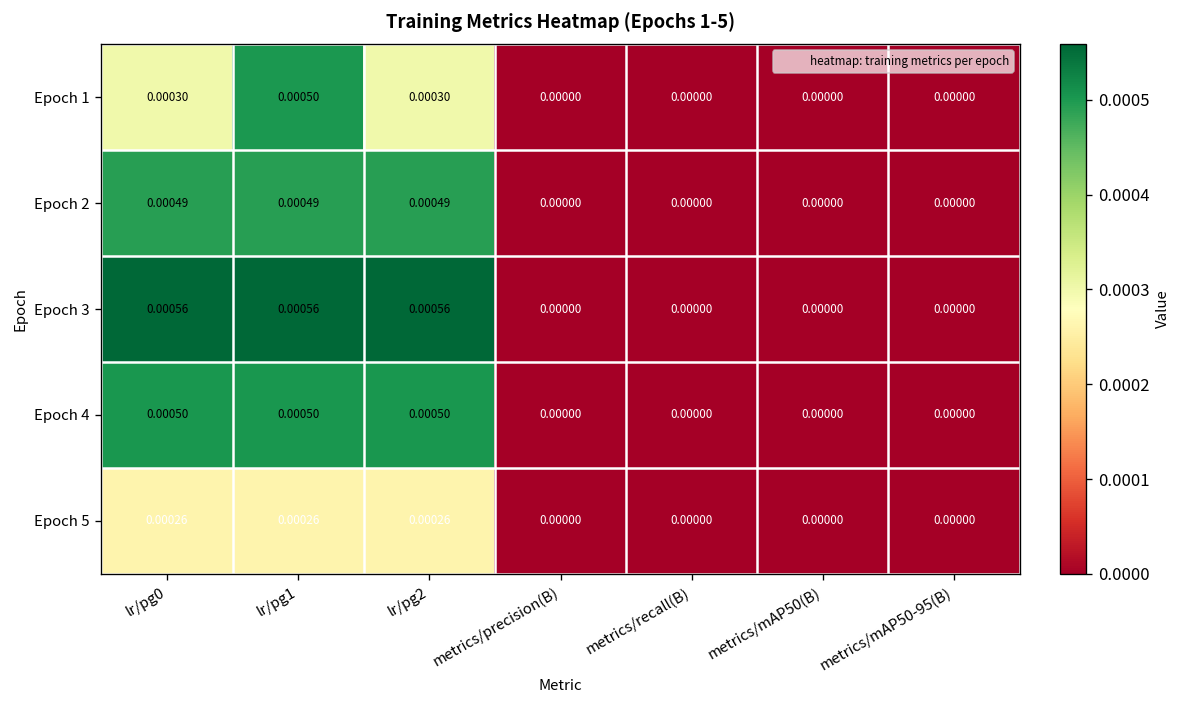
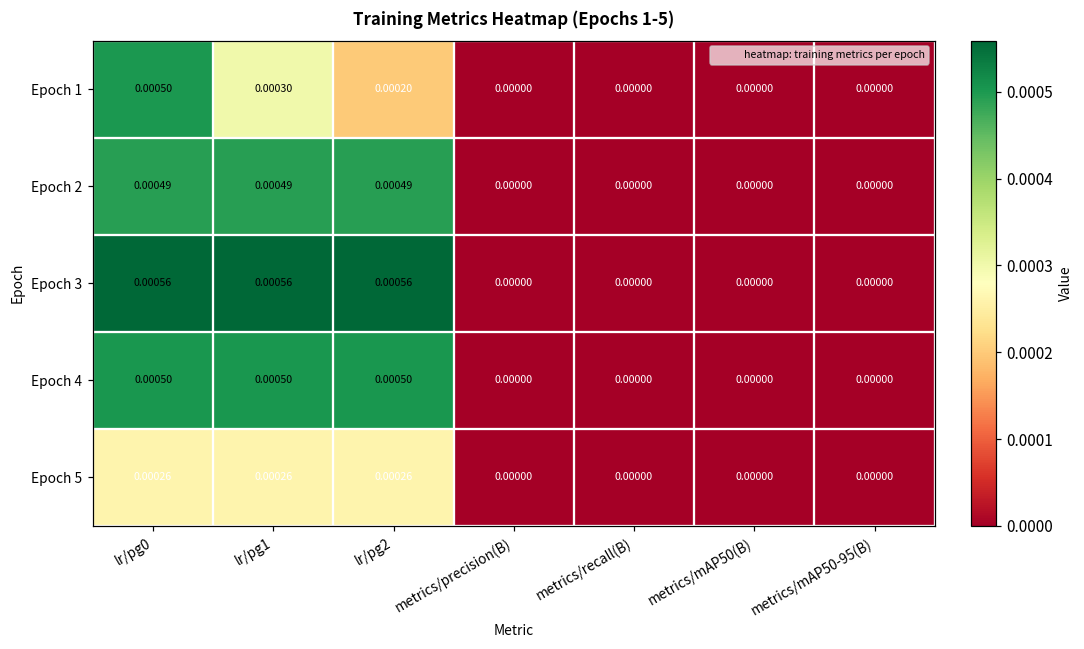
  {
    "Epoch 1": {
-     "lr/pg0": 0.00030,
-     "lr/pg1": 0.00050,
-     "lr/pg2": 0.00030,
+     "lr/pg0": 0.00050,
+     "lr/pg1": 0.00030,
+     "lr/pg2": 0.00020,
      "metrics/precision(B)": 0.00000,
      "metrics/recall(B)": 0.00000,
      "metrics/mAP50(B)": 0.00000,
      "metrics/mAP50-95(B)": 0.00000
    },
    "Epoch 2": {
      "lr/pg0": 0.00049,
      "lr/pg1": 0.00049,
      "lr/pg2": 0.00049,
      "metrics/precision(B)": 0.00000,
      "metrics/recall(B)": 0.00000,
      "metrics/mAP50(B)": 0.00000,
      "metrics/mAP50-95(B)": 0.00000
    },
    "Epoch 3": {
      "lr/pg0": 0.00056,
      "lr/pg1": 0.00056,
      "lr/pg2": 0.00056,
      "metrics/precision(B)": 0.00000,
      "metrics/recall(B)": 0.00000,
      "metrics/mAP50(B)": 0.00000,
      "metrics/mAP50-95(B)": 0.00000
    },
    "Epoch 4": {
      "lr/pg0": 0.00050,
      "lr/pg1": 0.00050,
      "lr/pg2": 0.00050,
      "metrics/precision(B)": 0.00000,
      "metrics/recall(B)": 0.00000,
      "metrics/mAP50(B)": 0.00000,
      "metrics/mAP50-95(B)": 0.00000
    },
    "Epoch 5": {
      "lr/pg0": 0.00026,
      "lr/pg1": 0.00026,
      "lr/pg2": 0.00026,
      "metrics/precision(B)": 0.00000,
      "metrics/recall(B)": 0.00000,
      "metrics/mAP50(B)": 0.00000,
      "metrics/mAP50-95(B)": 0.00000
    }
  }
